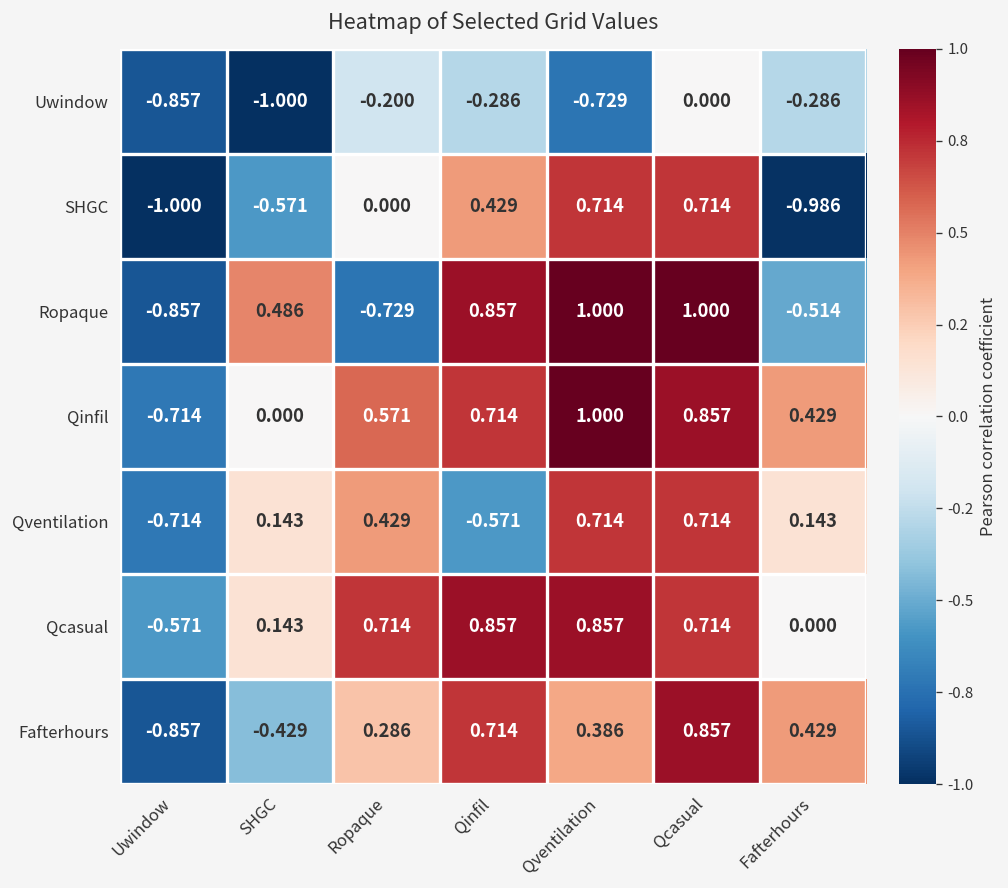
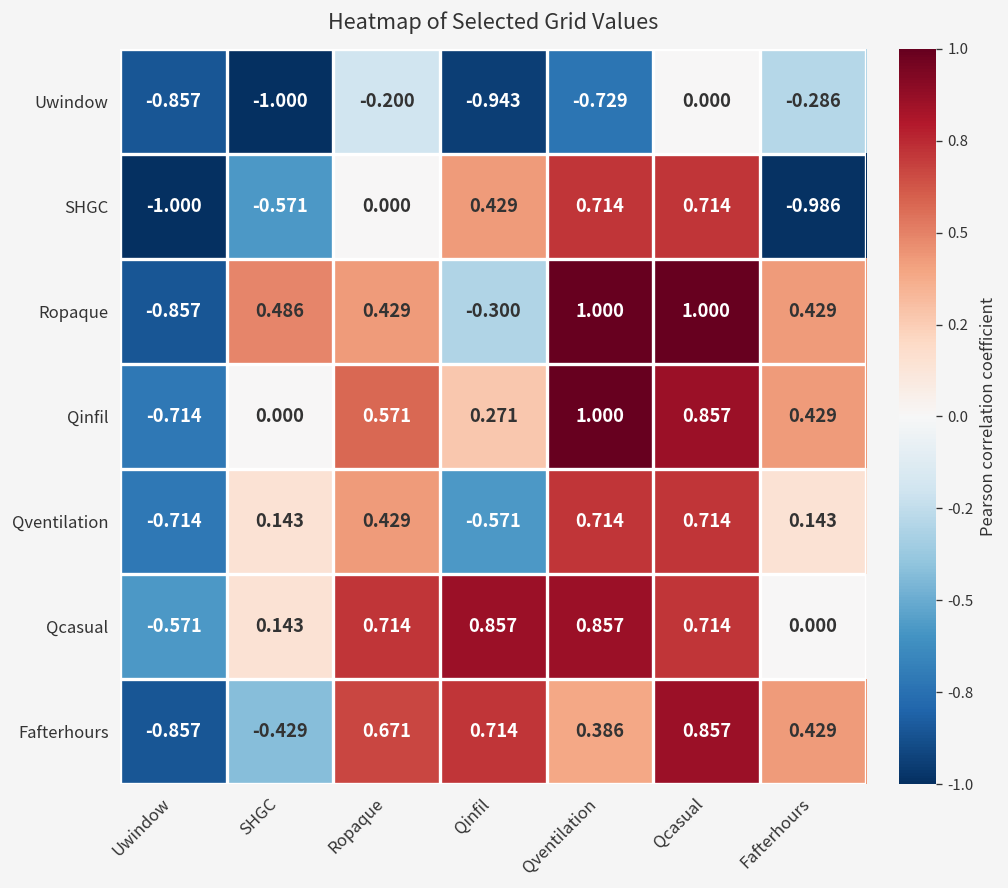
  {
    "Uwindow": {
      "Uwindow": -0.857,
      "SHGC": -1.000,
      "Ropaque": -0.200,
-     "Qinfil": -0.286,
+     "Qinfil": -0.943,
      "Qventilation": -0.729,
      "Qcasual": 0.000,
      "Fafterhours": -0.286
    },
    "SHGC": {
      "Uwindow": -1.000,
      "SHGC": -0.571,
      "Ropaque": 0.000,
      "Qinfil": 0.429,
      "Qventilation": 0.714,
      "Qcasual": 0.714,
      "Fafterhours": -0.986
    },
    "Ropaque": {
      "Uwindow": -0.857,
      "SHGC": 0.486,
-     "Ropaque": -0.729,
-     "Qinfil": 0.857,
+     "Ropaque": 0.429,
+     "Qinfil": -0.300,
      "Qventilation": 1.000,
      "Qcasual": 1.000,
-     "Fafterhours": -0.514
+     "Fafterhours": 0.429
    },
    "Qinfil": {
      "Uwindow": -0.714,
      "SHGC": 0.000,
      "Ropaque": 0.571,
-     "Qinfil": 0.714,
+     "Qinfil": 0.271,
      "Qventilation": 1.000,
      "Qcasual": 0.857,
      "Fafterhours": 0.429
    },
    "Qventilation": {
      "Uwindow": -0.714,
      "SHGC": 0.143,
      "Ropaque": 0.429,
      "Qinfil": -0.571,
      "Qventilation": 0.714,
      "Qcasual": 0.714,
      "Fafterhours": 0.143
    },
    "Qcasual": {
      "Uwindow": -0.571,
      "SHGC": 0.143,
      "Ropaque": 0.714,
      "Qinfil": 0.857,
      "Qventilation": 0.857,
      "Qcasual": 0.714,
      "Fafterhours": 0.000
    },
    "Fafterhours": {
      "Uwindow": -0.857,
      "SHGC": -0.429,
-     "Ropaque": 0.286,
+     "Ropaque": 0.671,
      "Qinfil": 0.714,
      "Qventilation": 0.386,
      "Qcasual": 0.857,
      "Fafterhours": 0.429
    }
  }
